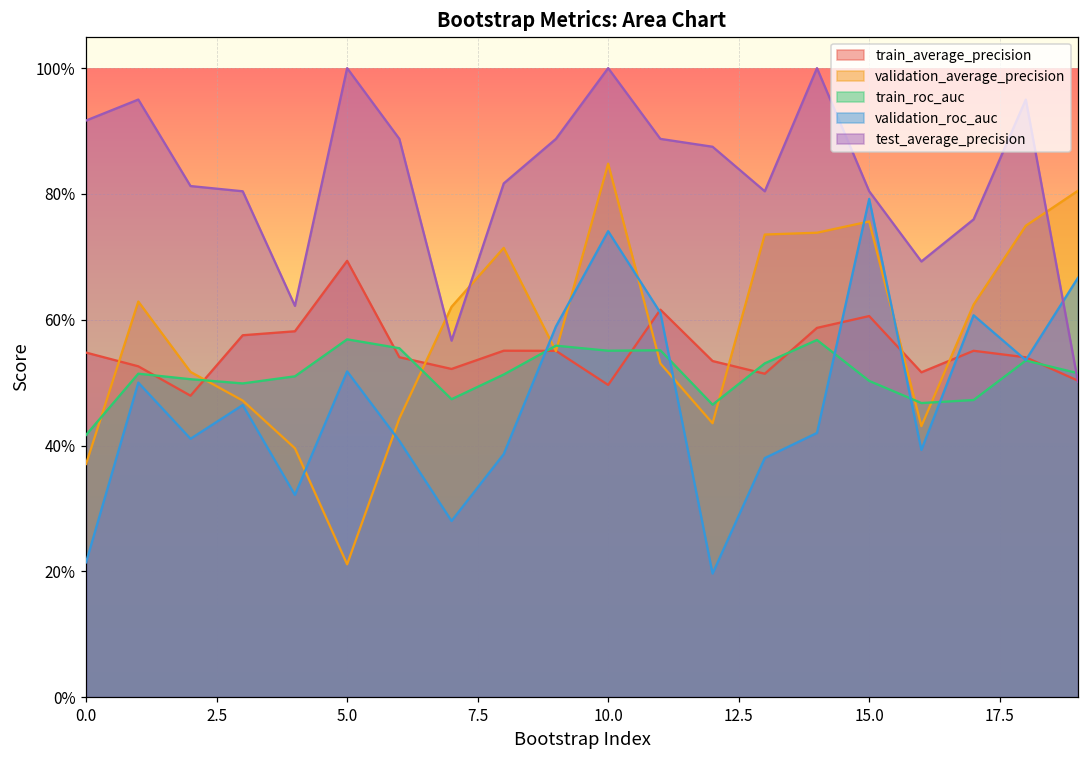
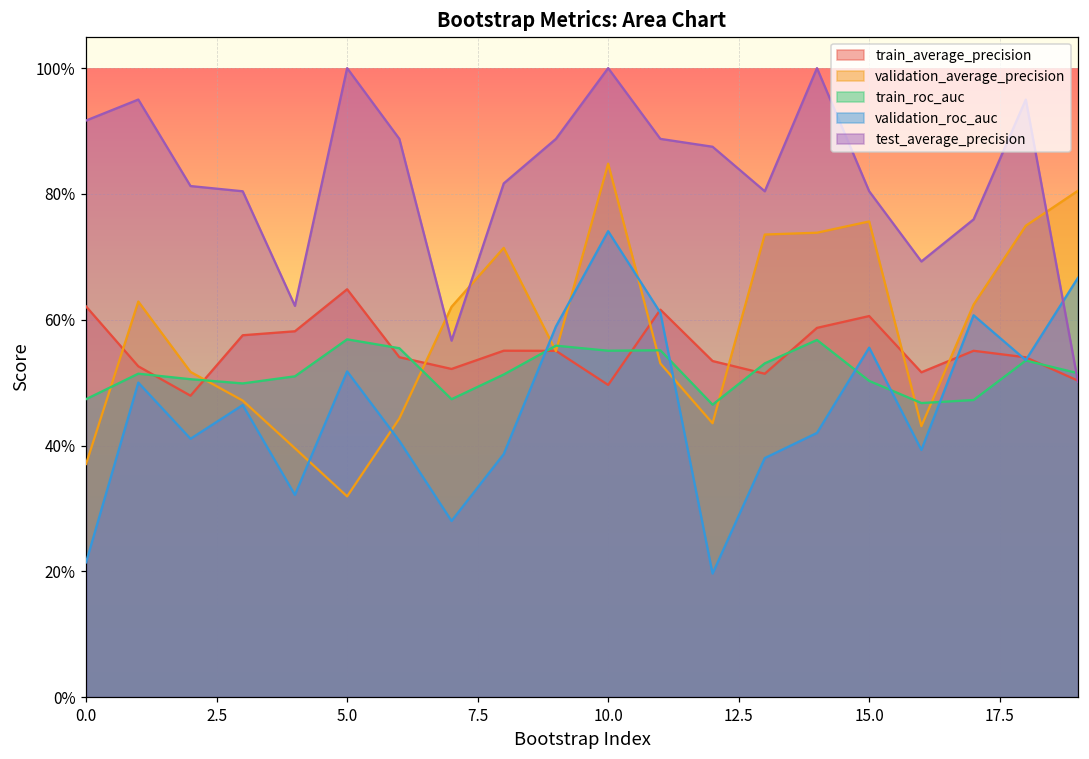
  {
    "train_average_precision": {
-     "0.0": "55%",
-     "5.0": "69%",
+     "0.0": "62%",
+     "5.0": "65%",
      "10.0": "50%",
      "15.0": "61%"
    },
    "validation_average_precision": {
      "0.0": "37%",
-     "5.0": "21%",
+     "5.0": "32%",
      "10.0": "85%",
      "15.0": "76%"
    },
    "train_roc_auc": {
-     "0.0": "42%",
+     "0.0": "47%",
      "5.0": "57%",
      "10.0": "55%",
      "15.0": "50%"
    },
    "validation_roc_auc": {
      "0.0": "21%",
      "5.0": "52%",
      "10.0": "74%",
-     "15.0": "79%"
+     "15.0": "56%"
    },
    "test_average_precision": {
      "0.0": "92%",
      "5.0": "100%",
      "10.0": "100%",
      "15.0": "80%"
    }
  }
